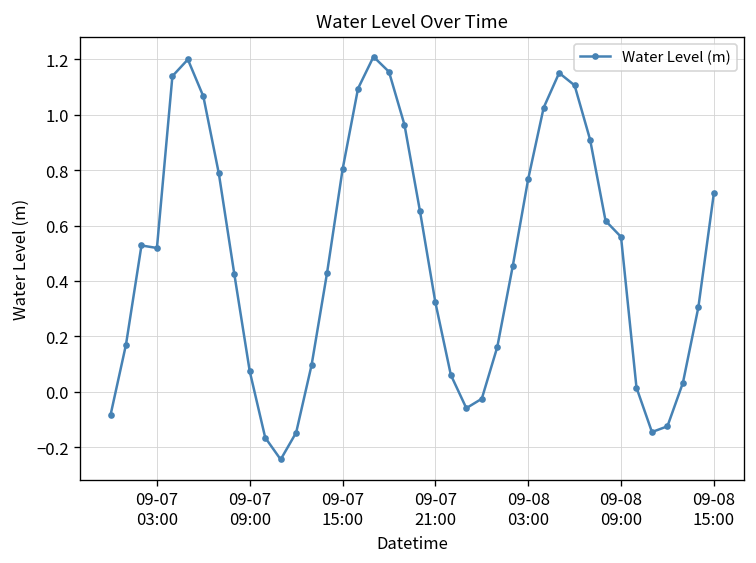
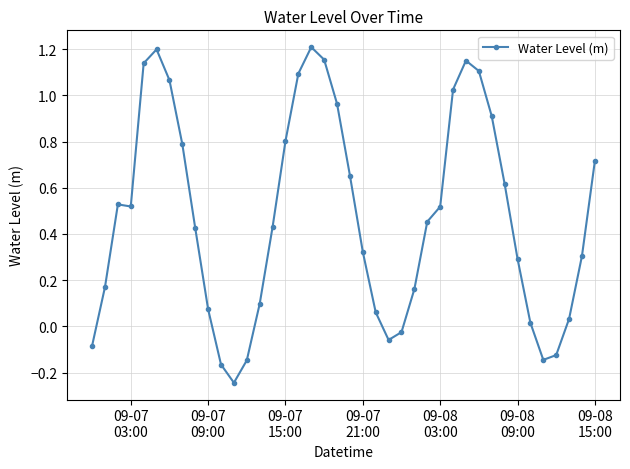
  {
    "09-07 03:00": 0.52,
    "09-07 09:00": 0.07,
    "09-07 15:00": 0.80,
    "09-07 21:00": 0.32,
-   "09-08 03:00": 0.77,
-   "09-08 09:00": 0.56,
+   "09-08 03:00": 0.52,
+   "09-08 09:00": 0.29,
    "09-08 15:00": 0.72
  }
